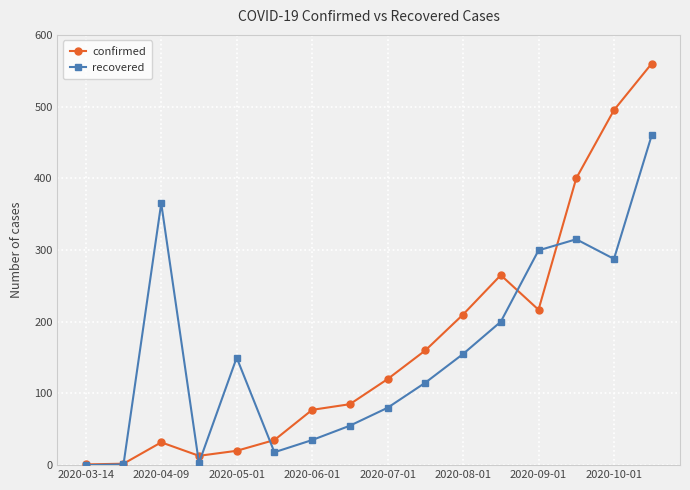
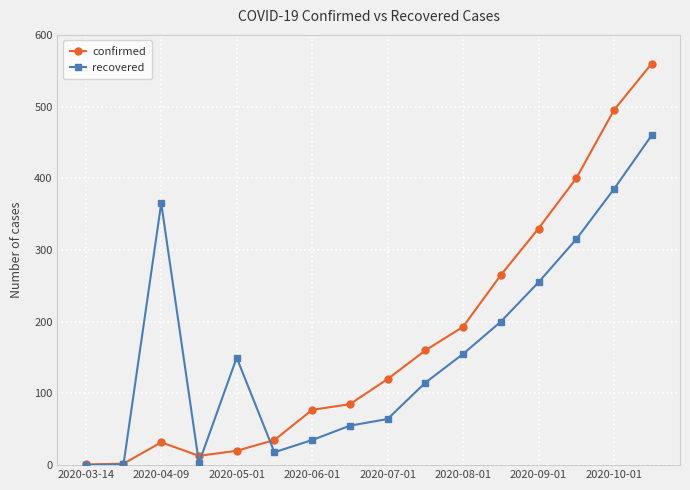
  {
    "confirmed": {
      "2020-04-09": 30,
      "2020-05-01": 20,
      "2020-06-01": 80,
      "2020-07-01": 120,
-     "2020-08-01": 210,
-     "2020-09-01": 220,
+     "2020-08-01": 190,
+     "2020-09-01": 330,
      "2020-10-01": 500
    },
    "recovered": {
      "2020-04-09": 370,
      "2020-05-01": 150,
      "2020-06-01": 40,
-     "2020-07-01": 80,
+     "2020-07-01": 60,
      "2020-08-01": 160,
-     "2020-09-01": 300,
-     "2020-10-01": 290
+     "2020-09-01": 260,
+     "2020-10-01": 390
    }
  }
